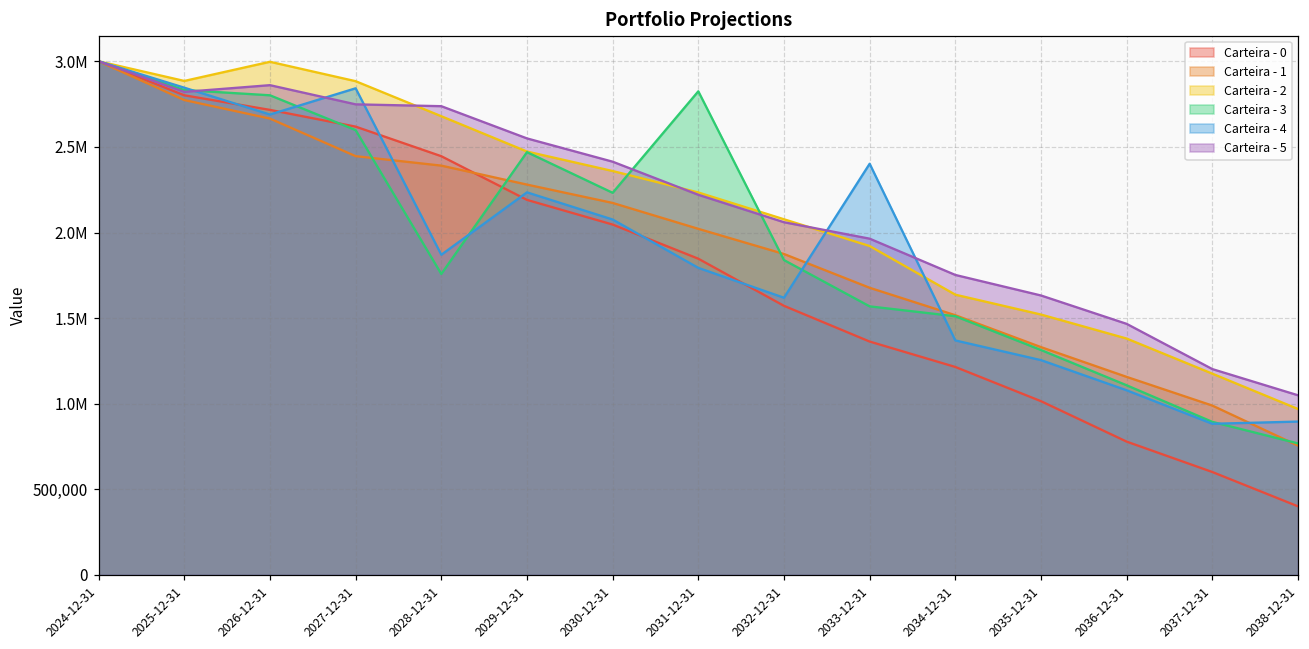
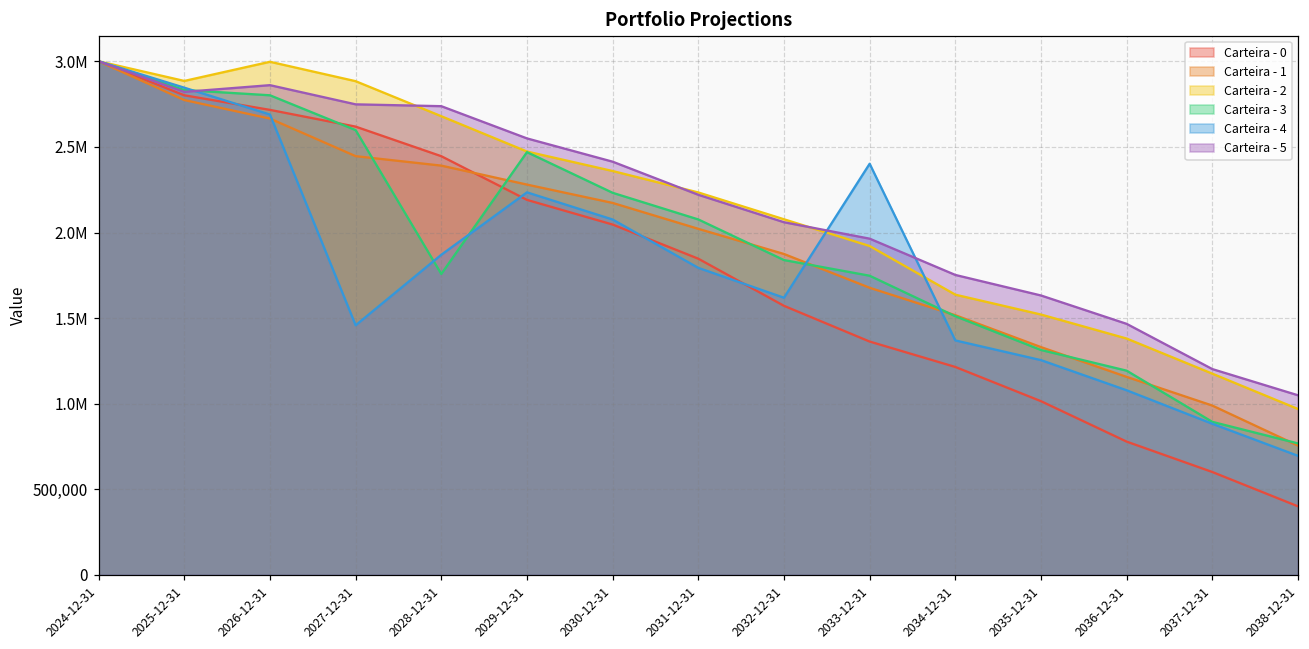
  {
    "Carteira - 3": {
      "2026-12-31": "2,800,000",
      "2027-12-31": "2,600,000",
      "2028-12-31": "1,760,000",
      "2030-12-31": "2,230,000",
-     "2031-12-31": "2,820,000",
+     "2031-12-31": "2,080,000",
      "2032-12-31": "1,840,000",
-     "2033-12-31": "1,570,000",
+     "2033-12-31": "1,750,000",
      "2035-12-31": "1,310,000",
-     "2036-12-31": "1,110,000"
+     "2036-12-31": "1,190,000"
    },
    "Carteira - 4": {
      "2026-12-31": "2,690,000",
-     "2027-12-31": "2,840,000",
+     "2027-12-31": "1,460,000",
      "2028-12-31": "1,870,000",
      "2029-12-31": "2,230,000",
      "2030-12-31": "2,080,000",
      "2031-12-31": "1,790,000",
      "2032-12-31": "1,620,000",
      "2033-12-31": "2,400,000",
      "2034-12-31": "1,370,000",
      "2035-12-31": "1,250,000",
      "2036-12-31": "1,080,000",
-     "2038-12-31": "900,000"
+     "2038-12-31": "700,000"
    },
    "Carteira - 5": {
      "2026-12-31": "2,860,000",
      "2027-12-31": "2,750,000",
      "2028-12-31": "2,740,000",
      "2029-12-31": "2,550,000",
      "2030-12-31": "2,410,000",
      "2032-12-31": "2,060,000",
      "2033-12-31": "1,960,000",
      "2034-12-31": "1,750,000",
      "2035-12-31": "1,630,000",
      "2036-12-31": "1,470,000",
      "2037-12-31": "1,200,000",
      "2038-12-31": "1,050,000"
    }
  }
